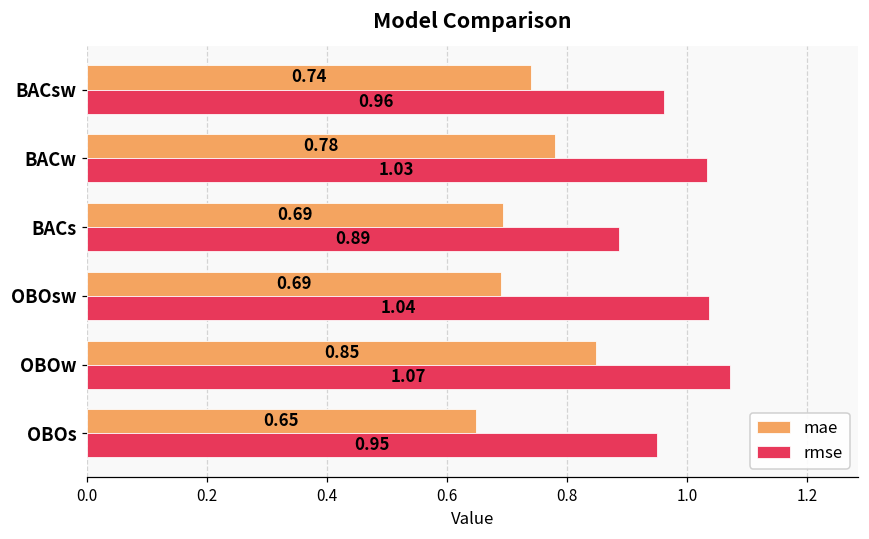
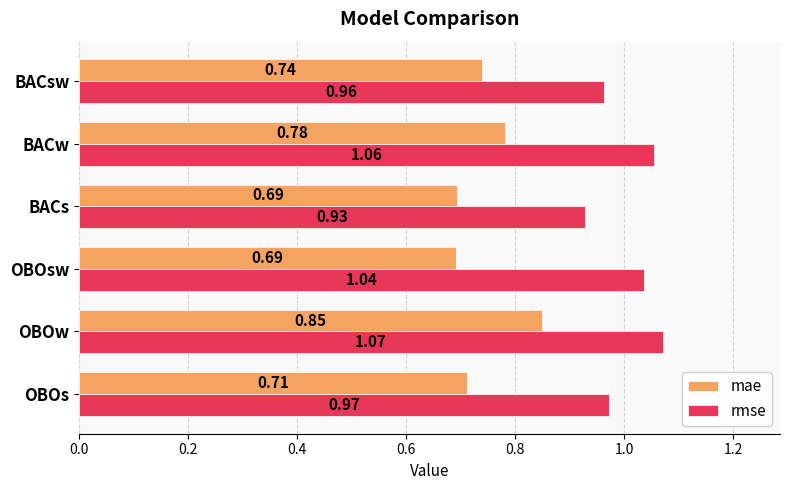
  {
    "mae": {
      "BACsw": 0.74,
      "BACw": 0.78,
      "BACs": 0.69,
      "OBOsw": 0.69,
      "OBOw": 0.85,
-     "OBOs": 0.65
+     "OBOs": 0.71
    },
    "rmse": {
      "BACsw": 0.96,
-     "BACw": 1.03,
-     "BACs": 0.89,
+     "BACw": 1.06,
+     "BACs": 0.93,
      "OBOsw": 1.04,
      "OBOw": 1.07,
-     "OBOs": 0.95
+     "OBOs": 0.97
    }
  }
